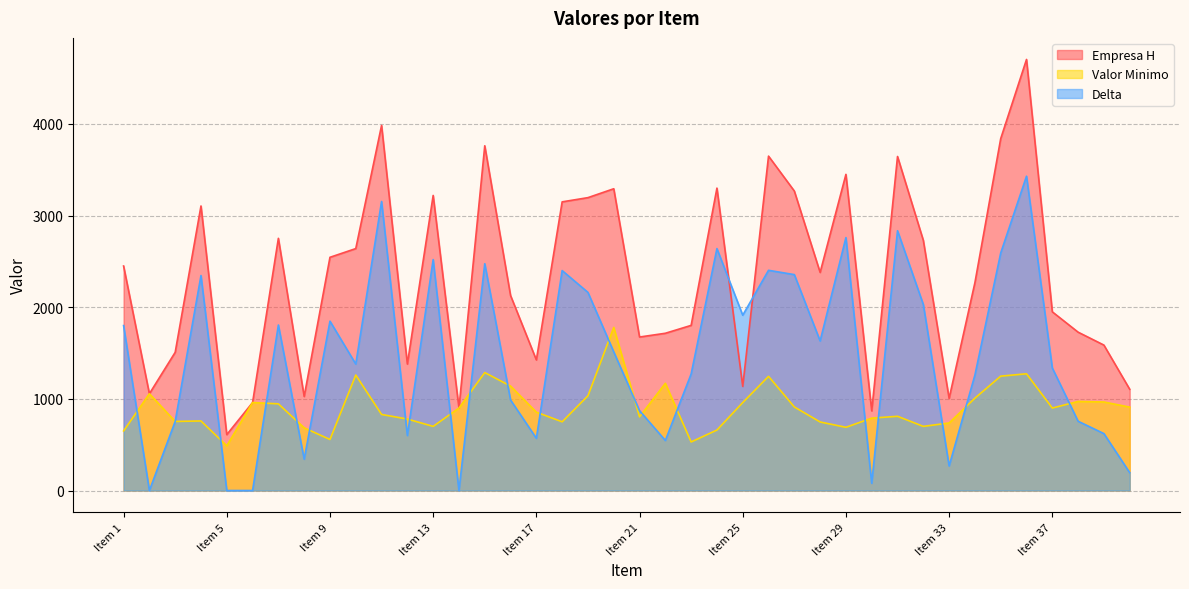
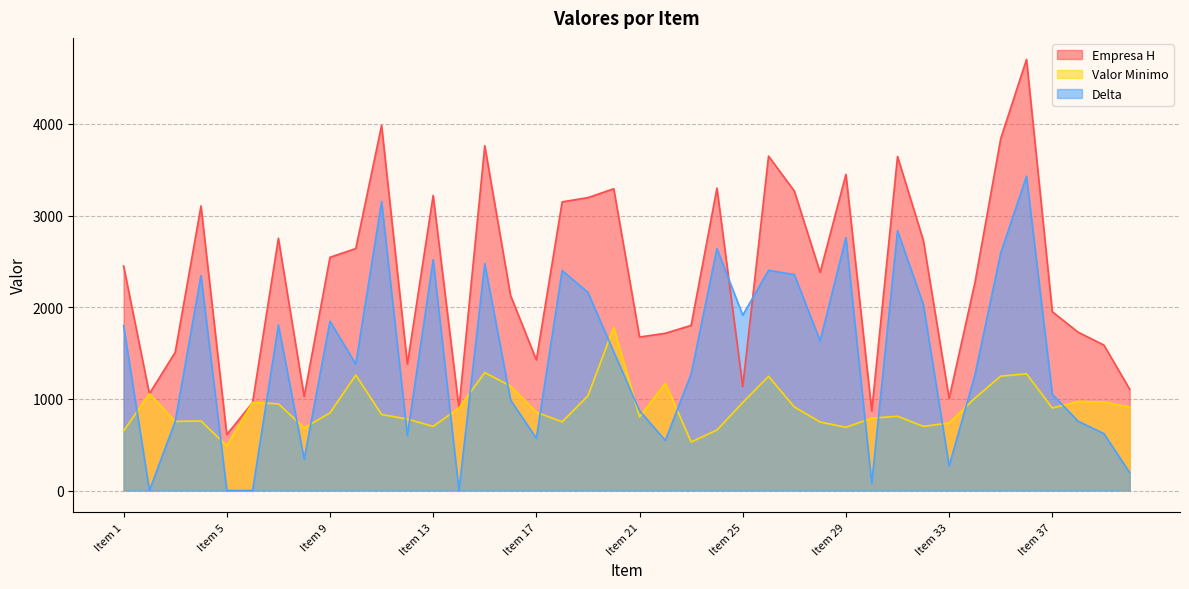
  {
    "Empresa H": {
      "Item 1": 2500,
      "Item 5": 600,
      "Item 9": 2500,
      "Item 13": 3200,
      "Item 17": 1400,
      "Item 21": 1700,
      "Item 25": 1100,
      "Item 29": 3500,
      "Item 33": 1000,
      "Item 37": 2000
    },
    "Valor Minimo": {
      "Item 1": 700,
      "Item 5": 500,
-     "Item 9": 600,
+     "Item 9": 800,
      "Item 13": 700,
      "Item 17": 900,
      "Item 21": 800,
      "Item 25": 1000,
      "Item 29": 700,
      "Item 33": 700,
      "Item 37": 900
    },
    "Delta": {
      "Item 1": 1800,
      "Item 5": 0,
      "Item 9": 1800,
      "Item 13": 2500,
      "Item 17": 600,
      "Item 21": 900,
      "Item 25": 1900,
      "Item 29": 2800,
      "Item 33": 300,
-     "Item 37": 1300
+     "Item 37": 1100
    }
  }
